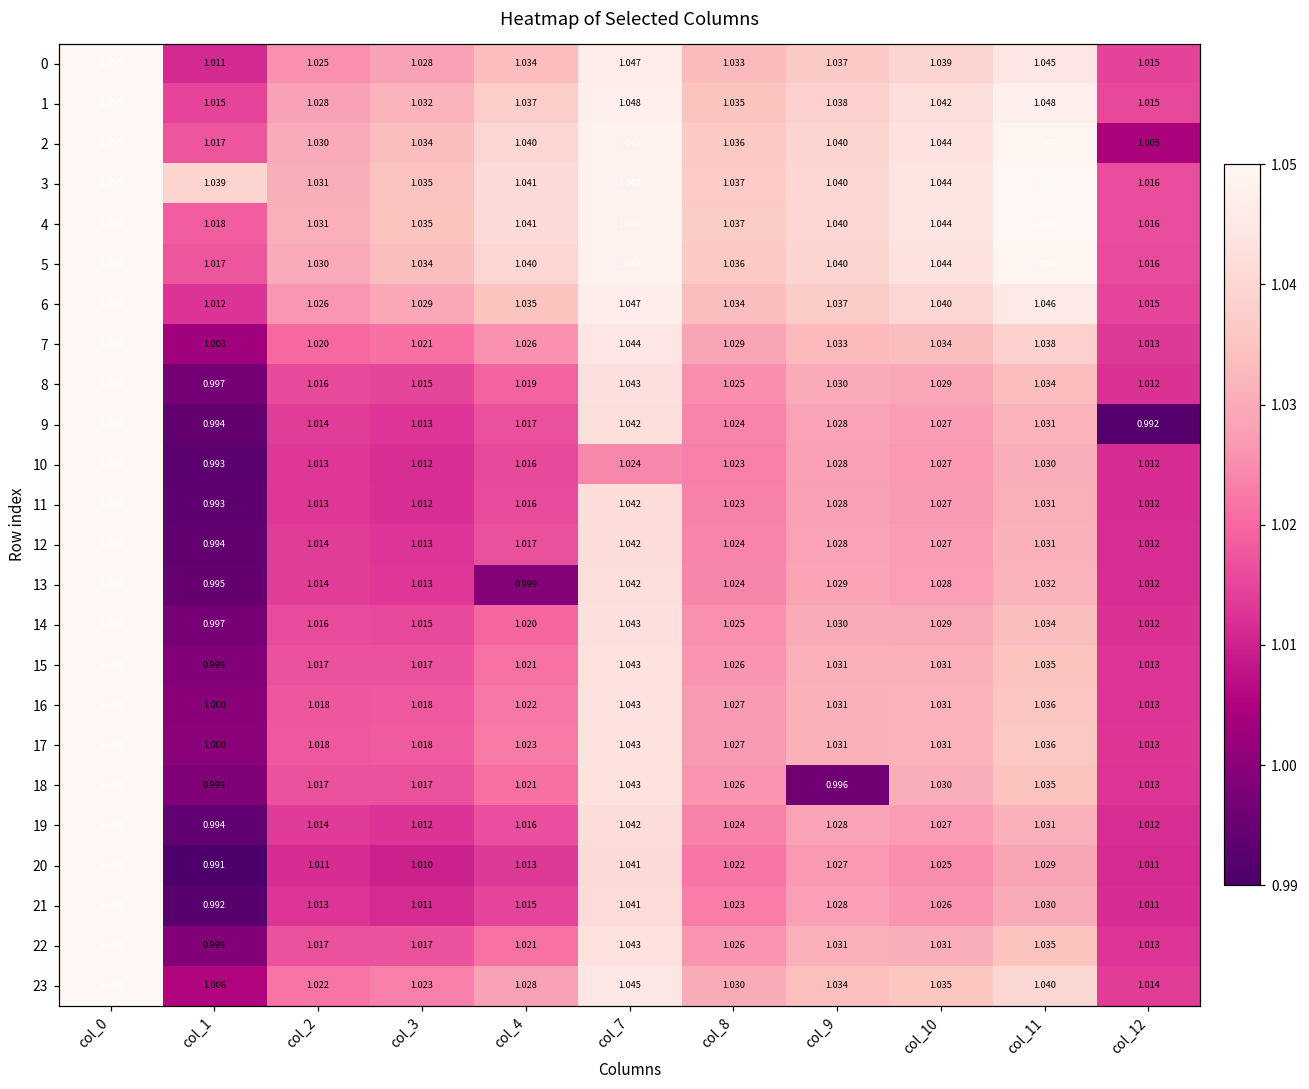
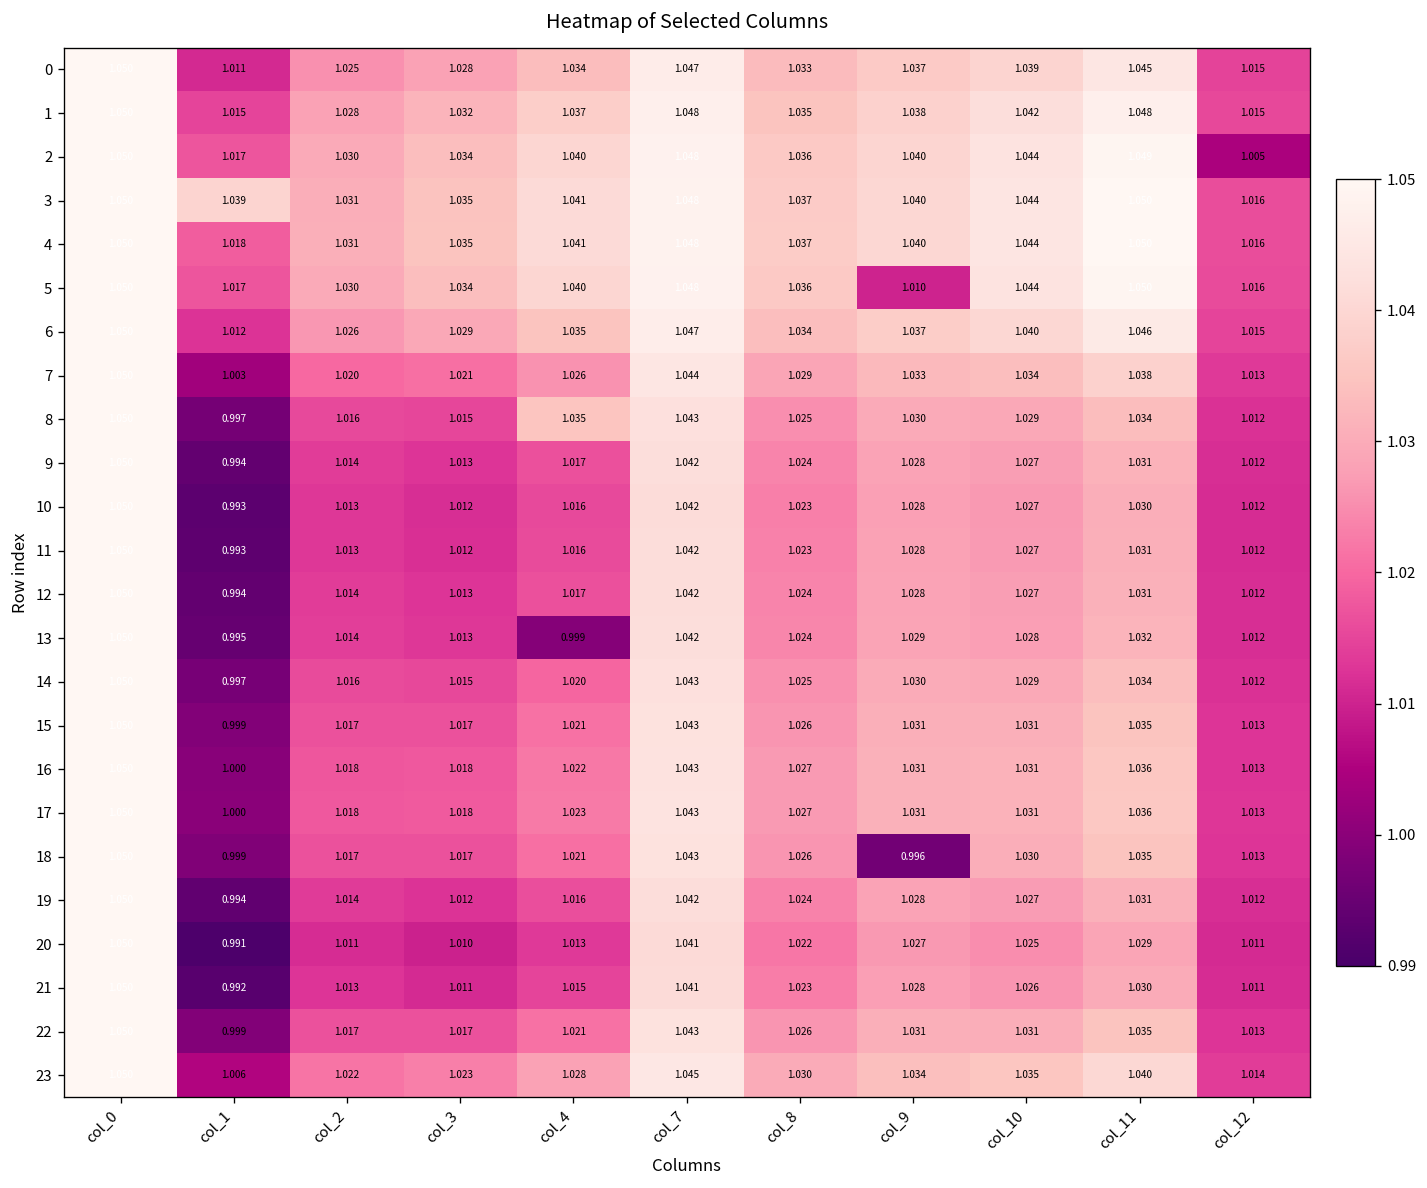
  {
    "5": {
      "col_1": 1.017,
      "col_2": 1.030,
      "col_3": 1.034,
      "col_4": 1.040,
      "col_8": 1.036,
-     "col_9": 1.040,
+     "col_9": 1.010,
      "col_10": 1.044,
      "col_12": 1.016
    },
    "8": {
      "col_1": 0.997,
      "col_2": 1.016,
      "col_3": 1.015,
-     "col_4": 1.019,
+     "col_4": 1.035,
      "col_7": 1.043,
      "col_8": 1.025,
      "col_9": 1.030,
      "col_10": 1.029,
      "col_11": 1.034,
      "col_12": 1.012
    },
    "9": {
      "col_1": 0.994,
      "col_2": 1.014,
      "col_3": 1.013,
      "col_4": 1.017,
      "col_7": 1.042,
      "col_8": 1.024,
      "col_9": 1.028,
      "col_10": 1.027,
      "col_11": 1.031,
-     "col_12": 0.992
+     "col_12": 1.012
    },
    "10": {
      "col_1": 0.993,
      "col_2": 1.013,
      "col_3": 1.012,
      "col_4": 1.016,
-     "col_7": 1.024,
+     "col_7": 1.042,
      "col_8": 1.023,
      "col_9": 1.028,
      "col_10": 1.027,
      "col_11": 1.030,
      "col_12": 1.012
    }
  }
